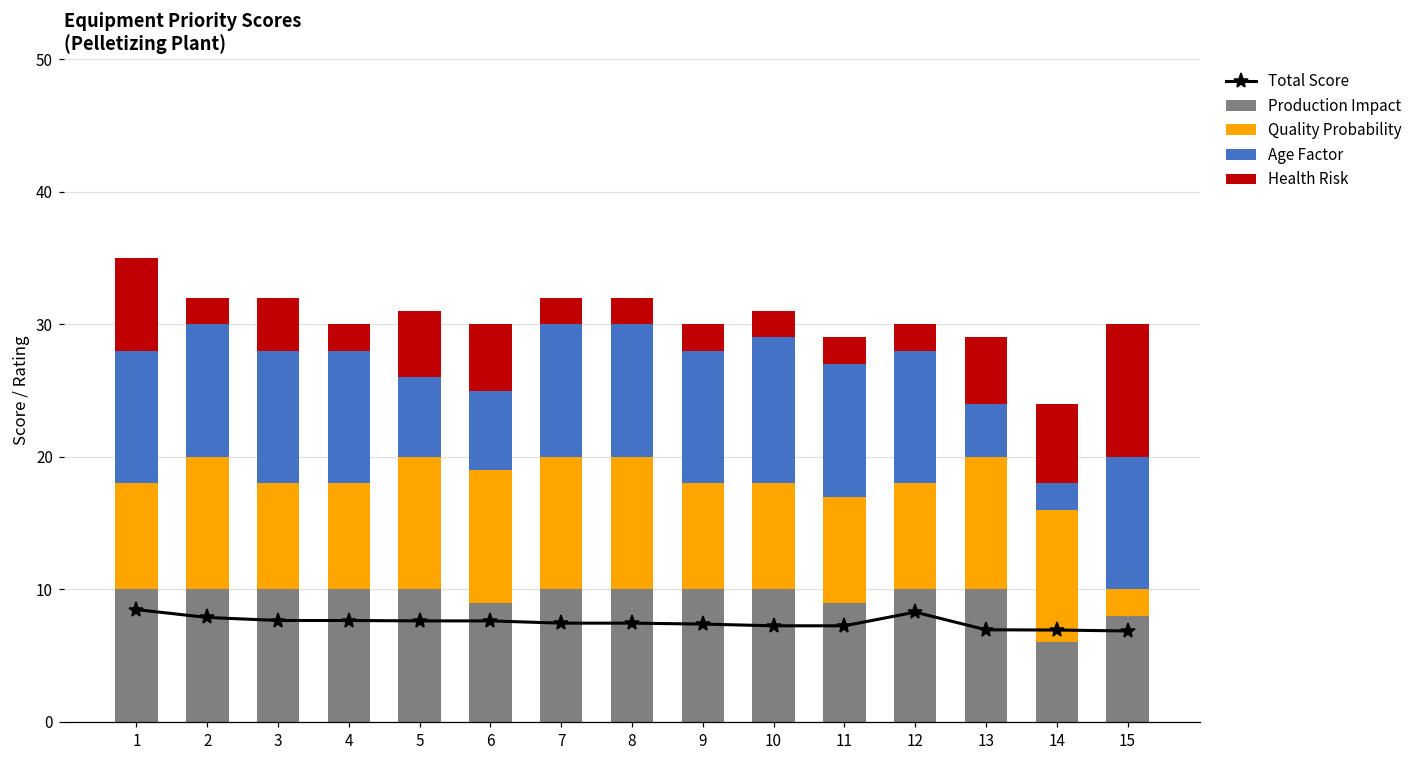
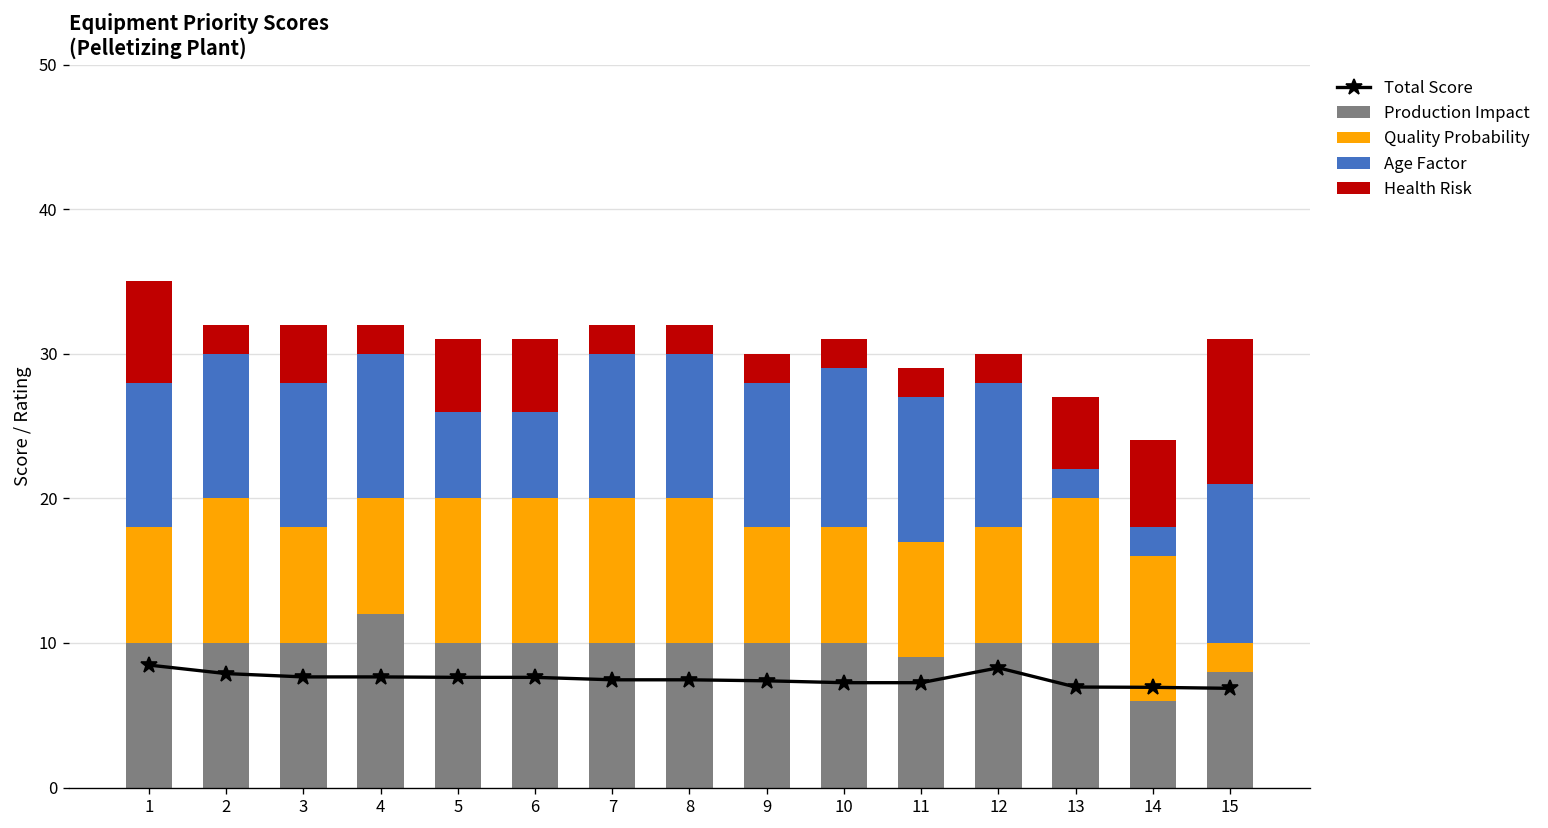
  {
    "Total Score": {
      "1": 8.5,
      "2": 8,
      "3": 7.7,
      "4": 7.7,
      "5": 7.6,
      "6": 7.6,
      "7": 7.5,
      "8": 7.5,
      "9": 7.4,
      "10": 7.3,
      "11": 7.3,
      "12": 8.3,
      "13": 7,
      "14": 7,
      "15": 7
    },
    "Production Impact": {
      "1": 10,
      "2": 10,
      "3": 10,
-     "4": 10,
+     "4": 12,
      "5": 10,
-     "6": 9,
+     "6": 10,
      "7": 10,
      "8": 10,
      "9": 10,
      "10": 10,
      "11": 9,
      "12": 10,
      "13": 10,
      "14": 6,
      "15": 8
    },
    "Quality Probability": {
      "1": 8,
      "2": 10,
      "3": 8,
      "4": 8,
      "5": 10,
      "6": 10,
      "7": 10,
      "8": 10,
      "9": 8,
      "10": 8,
      "11": 8,
      "12": 8,
      "13": 10,
      "14": 10,
      "15": 2
    },
    "Age Factor": {
      "1": 10,
      "2": 10,
      "3": 10,
      "4": 10,
      "5": 6,
      "6": 6,
      "7": 10,
      "8": 10,
      "9": 10,
      "10": 11,
      "11": 10,
      "12": 10,
-     "13": 4,
+     "13": 2,
      "14": 2,
-     "15": 10
+     "15": 11
    },
    "Health Risk": {
      "1": 7,
      "2": 2,
      "3": 4,
      "4": 2,
      "5": 5,
      "6": 5,
      "7": 2,
      "8": 2,
      "9": 2,
      "10": 2,
      "11": 2,
      "12": 2,
      "13": 5,
      "14": 6,
      "15": 10
    }
  }
